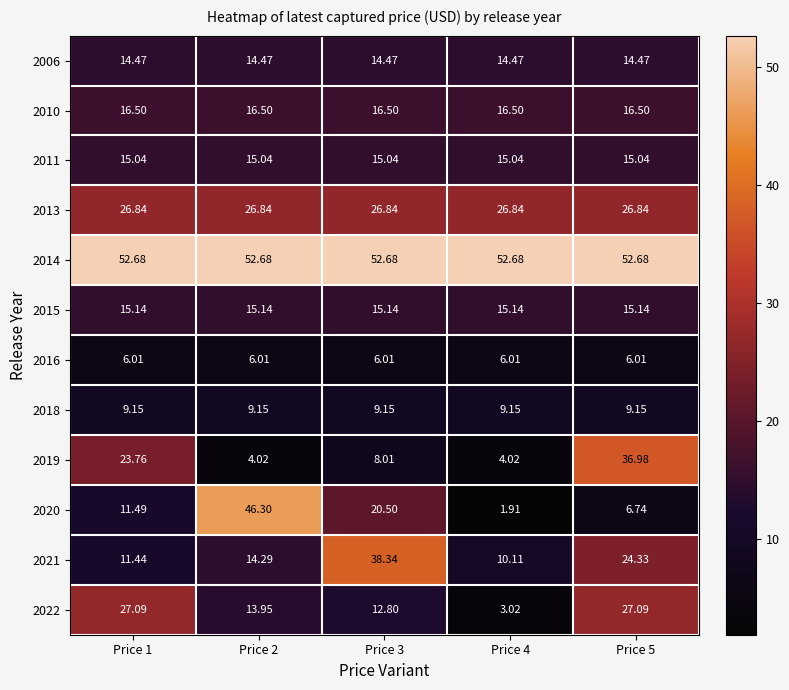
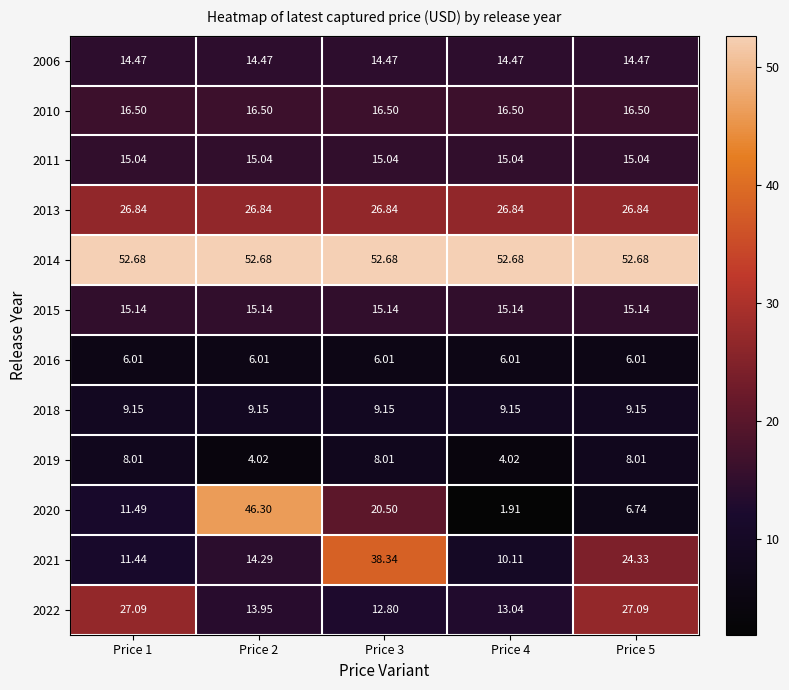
  {
    "2006": {
      "Price 1": 14.47,
      "Price 2": 14.47,
      "Price 3": 14.47,
      "Price 4": 14.47,
      "Price 5": 14.47
    },
    "2010": {
      "Price 1": 16.50,
      "Price 2": 16.50,
      "Price 3": 16.50,
      "Price 4": 16.50,
      "Price 5": 16.50
    },
    "2011": {
      "Price 1": 15.04,
      "Price 2": 15.04,
      "Price 3": 15.04,
      "Price 4": 15.04,
      "Price 5": 15.04
    },
    "2013": {
      "Price 1": 26.84,
      "Price 2": 26.84,
      "Price 3": 26.84,
      "Price 4": 26.84,
      "Price 5": 26.84
    },
    "2014": {
      "Price 1": 52.68,
      "Price 2": 52.68,
      "Price 3": 52.68,
      "Price 4": 52.68,
      "Price 5": 52.68
    },
    "2015": {
      "Price 1": 15.14,
      "Price 2": 15.14,
      "Price 3": 15.14,
      "Price 4": 15.14,
      "Price 5": 15.14
    },
    "2016": {
      "Price 1": 6.01,
      "Price 2": 6.01,
      "Price 3": 6.01,
      "Price 4": 6.01,
      "Price 5": 6.01
    },
    "2018": {
      "Price 1": 9.15,
      "Price 2": 9.15,
      "Price 3": 9.15,
      "Price 4": 9.15,
      "Price 5": 9.15
    },
    "2019": {
-     "Price 1": 23.76,
+     "Price 1": 8.01,
      "Price 2": 4.02,
      "Price 3": 8.01,
      "Price 4": 4.02,
-     "Price 5": 36.98
+     "Price 5": 8.01
    },
    "2020": {
      "Price 1": 11.49,
      "Price 2": 46.30,
      "Price 3": 20.50,
      "Price 4": 1.91,
      "Price 5": 6.74
    },
    "2021": {
      "Price 1": 11.44,
      "Price 2": 14.29,
      "Price 3": 38.34,
      "Price 4": 10.11,
      "Price 5": 24.33
    },
    "2022": {
      "Price 1": 27.09,
      "Price 2": 13.95,
      "Price 3": 12.80,
-     "Price 4": 3.02,
+     "Price 4": 13.04,
      "Price 5": 27.09
    }
  }
